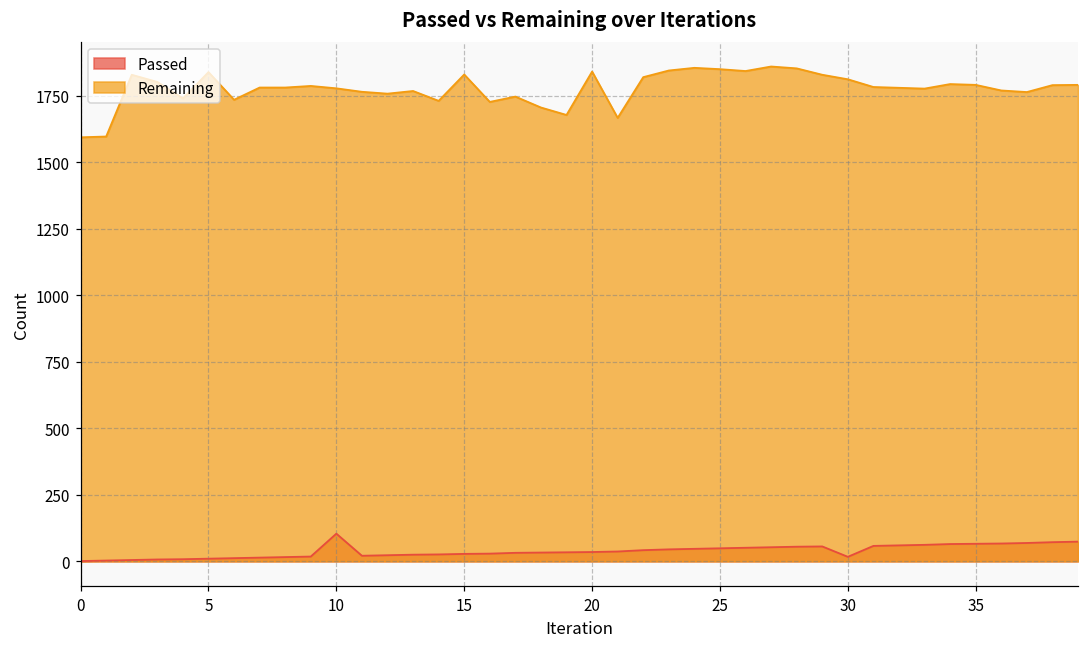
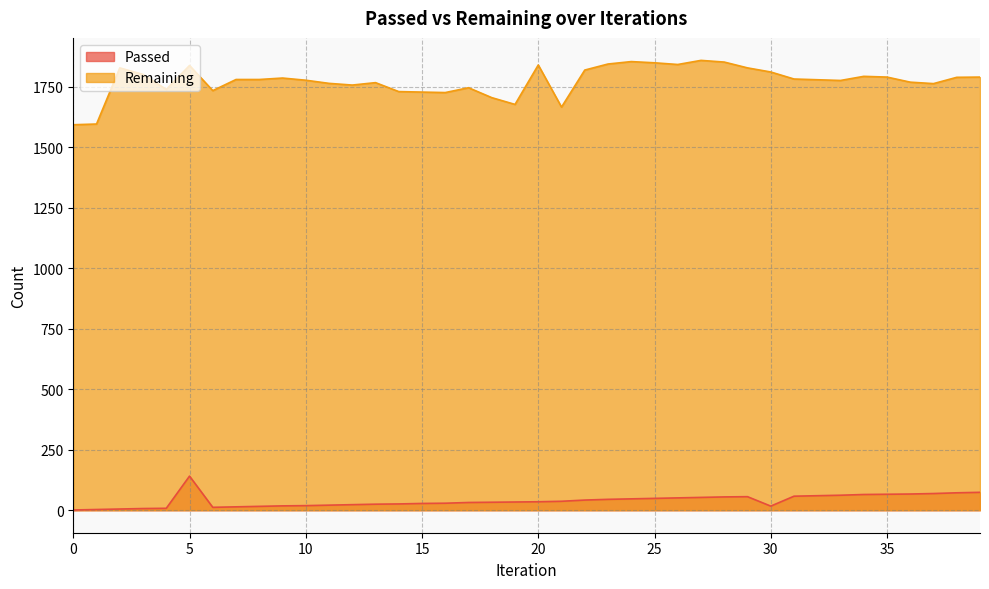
  {
    "Passed": {
      "0": 0,
-     "5": 10,
-     "10": 100,
+     "5": 140,
+     "10": 20,
      "15": 30,
      "20": 40,
      "25": 50,
      "30": 20,
      "35": 70
    },
    "Remaining": {
      "0": 1590,
      "10": 1780,
-     "15": 1830,
+     "15": 1730,
      "20": 1840,
      "25": 1850,
      "30": 1810,
      "35": 1790
    }
  }
